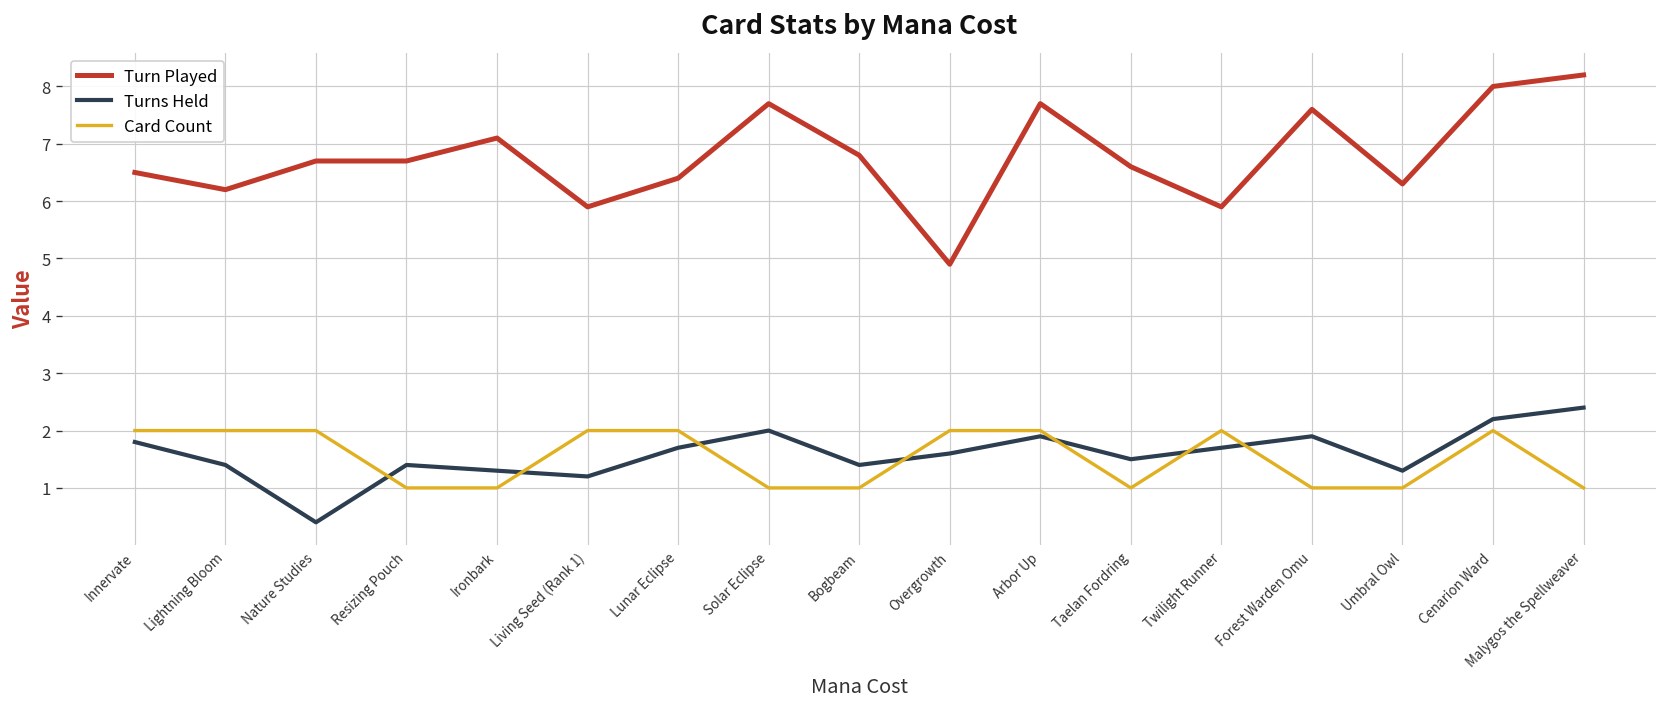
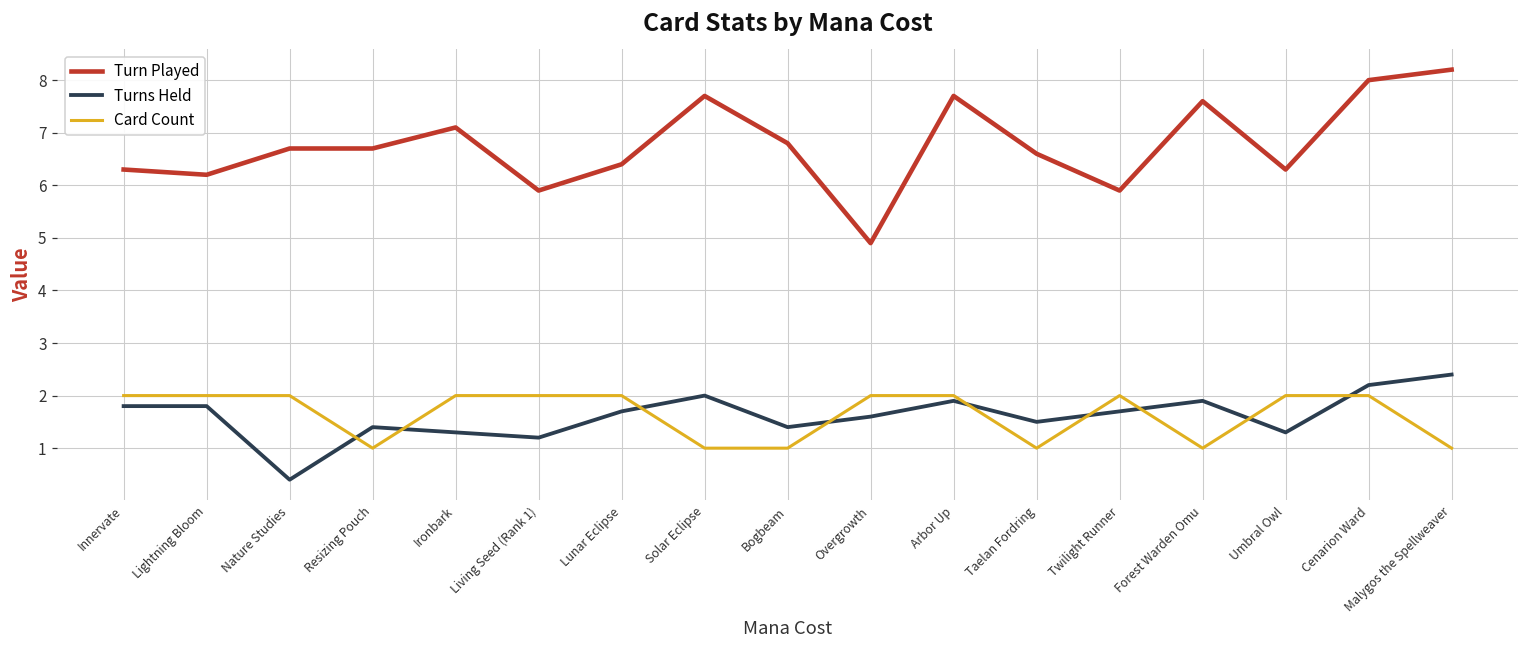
  {
    "Turn Played": {
-     "Innervate": 6.5,
+     "Innervate": 6.3,
      "Lightning Bloom": 6.2,
      "Nature Studies": 6.7,
      "Resizing Pouch": 6.7,
      "Ironbark": 7.1,
      "Living Seed (Rank 1)": 5.9,
      "Lunar Eclipse": 6.4,
      "Solar Eclipse": 7.7,
      "Bogbeam": 6.8,
      "Overgrowth": 4.9,
      "Arbor Up": 7.7,
      "Taelan Fordring": 6.6,
      "Twilight Runner": 5.9,
      "Forest Warden Omu": 7.6,
      "Umbral Owl": 6.3,
      "Cenarion Ward": 8.0,
      "Malygos the Spellweaver": 8.2
    },
    "Turns Held": {
      "Innervate": 1.8,
-     "Lightning Bloom": 1.4,
+     "Lightning Bloom": 1.8,
      "Nature Studies": 0.4,
      "Resizing Pouch": 1.4,
      "Ironbark": 1.3,
      "Living Seed (Rank 1)": 1.2,
      "Lunar Eclipse": 1.7,
      "Solar Eclipse": 2.0,
      "Bogbeam": 1.4,
      "Overgrowth": 1.6,
      "Arbor Up": 1.9,
      "Taelan Fordring": 1.5,
      "Twilight Runner": 1.7,
      "Forest Warden Omu": 1.9,
      "Umbral Owl": 1.3,
      "Cenarion Ward": 2.2,
      "Malygos the Spellweaver": 2.4
    },
    "Card Count": {
      "Innervate": 2,
      "Lightning Bloom": 2,
      "Nature Studies": 2,
      "Resizing Pouch": 1,
-     "Ironbark": 1,
+     "Ironbark": 2,
      "Living Seed (Rank 1)": 2,
      "Lunar Eclipse": 2,
      "Solar Eclipse": 1,
      "Bogbeam": 1,
      "Overgrowth": 2,
      "Arbor Up": 2,
      "Taelan Fordring": 1,
      "Twilight Runner": 2,
      "Forest Warden Omu": 1,
-     "Umbral Owl": 1,
+     "Umbral Owl": 2,
      "Cenarion Ward": 2,
      "Malygos the Spellweaver": 1
    }
  }
